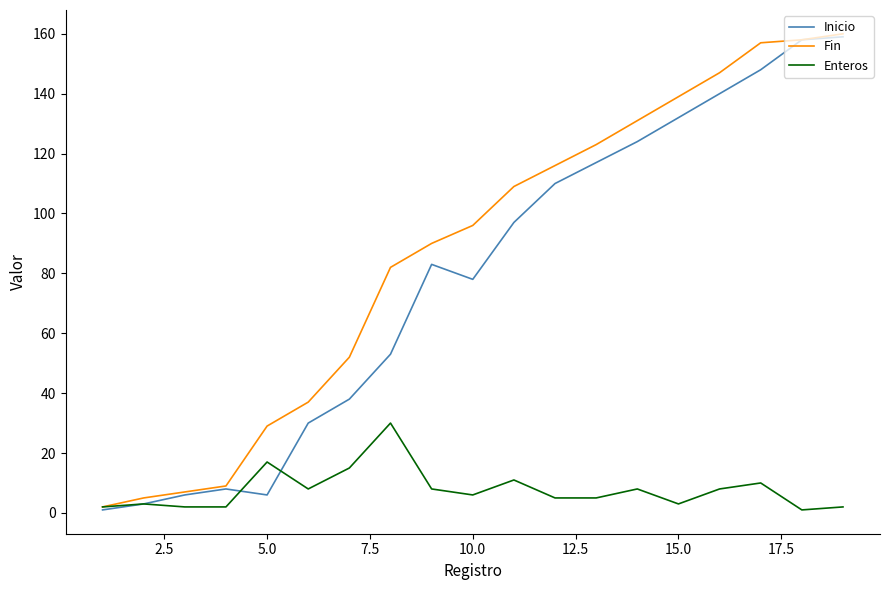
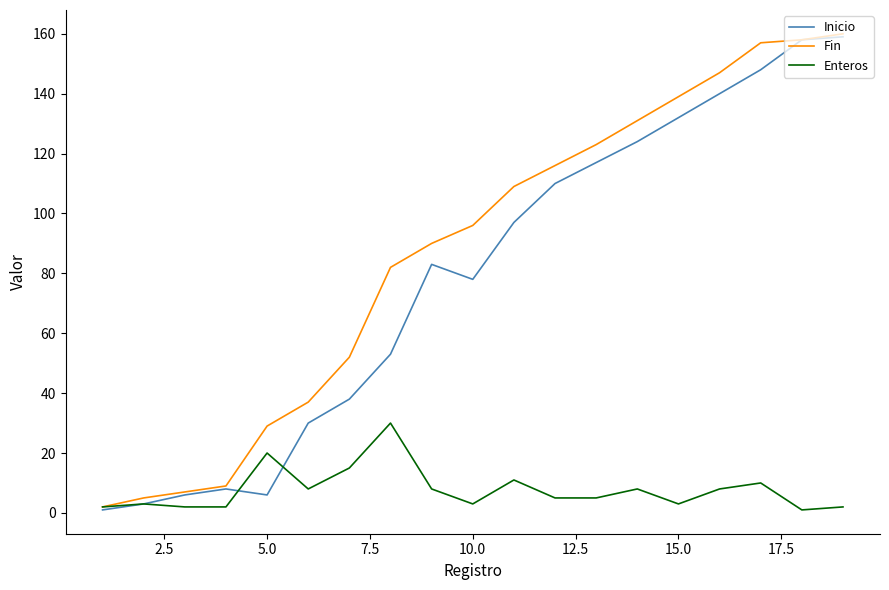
  {
    "Inicio": {
      "5.0": 6,
      "10.0": 78,
      "15.0": 132
    },
    "Fin": {
      "5.0": 29,
      "10.0": 96,
      "15.0": 139
    },
    "Enteros": {
-     "5.0": 17,
-     "10.0": 6,
+     "5.0": 20,
+     "10.0": 3,
      "15.0": 3
    }
  }
